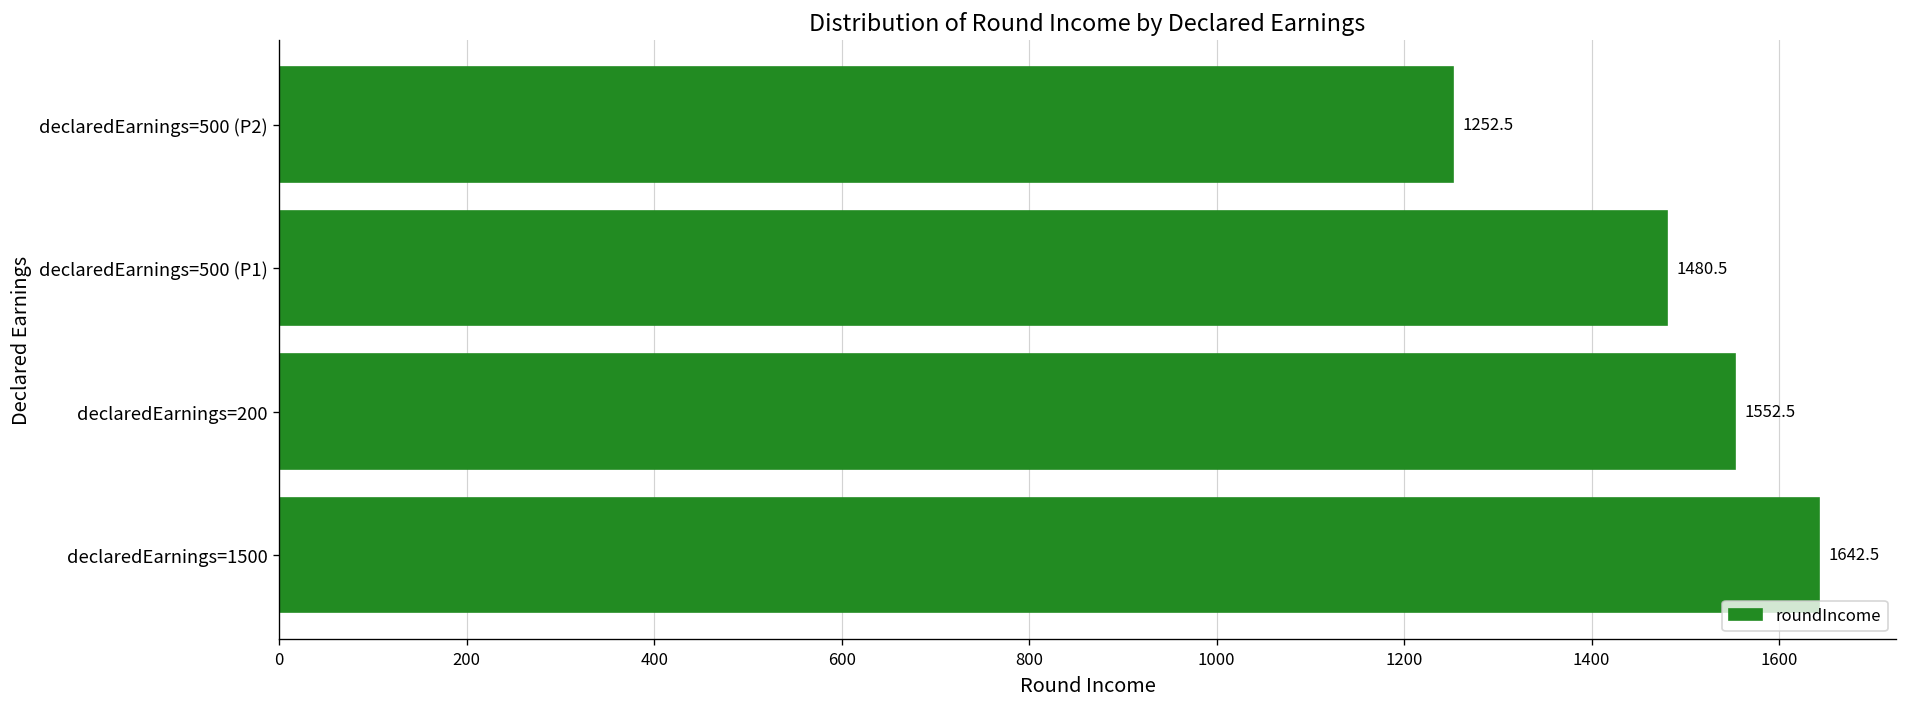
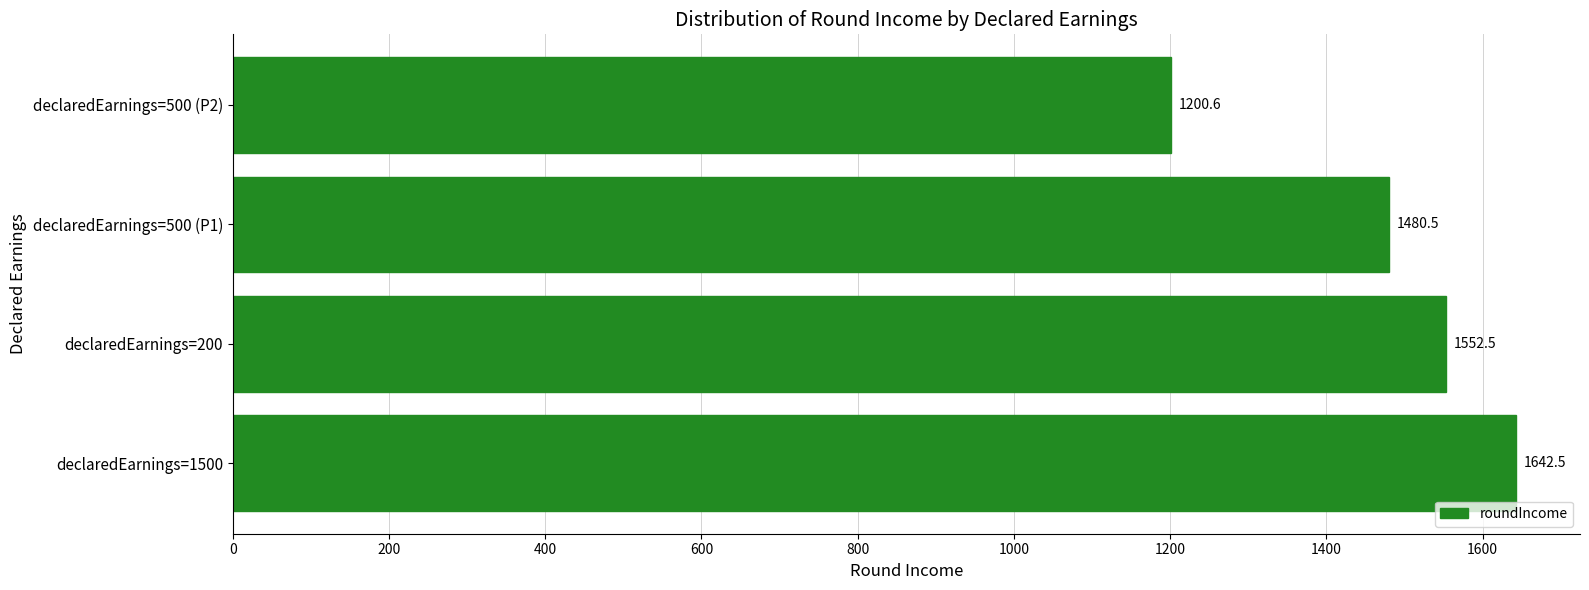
  {
-   "declaredEarnings=500 (P2)": 1252.5,
+   "declaredEarnings=500 (P2)": 1200.6,
    "declaredEarnings=500 (P1)": 1480.5,
    "declaredEarnings=200": 1552.5,
    "declaredEarnings=1500": 1642.5
  }
